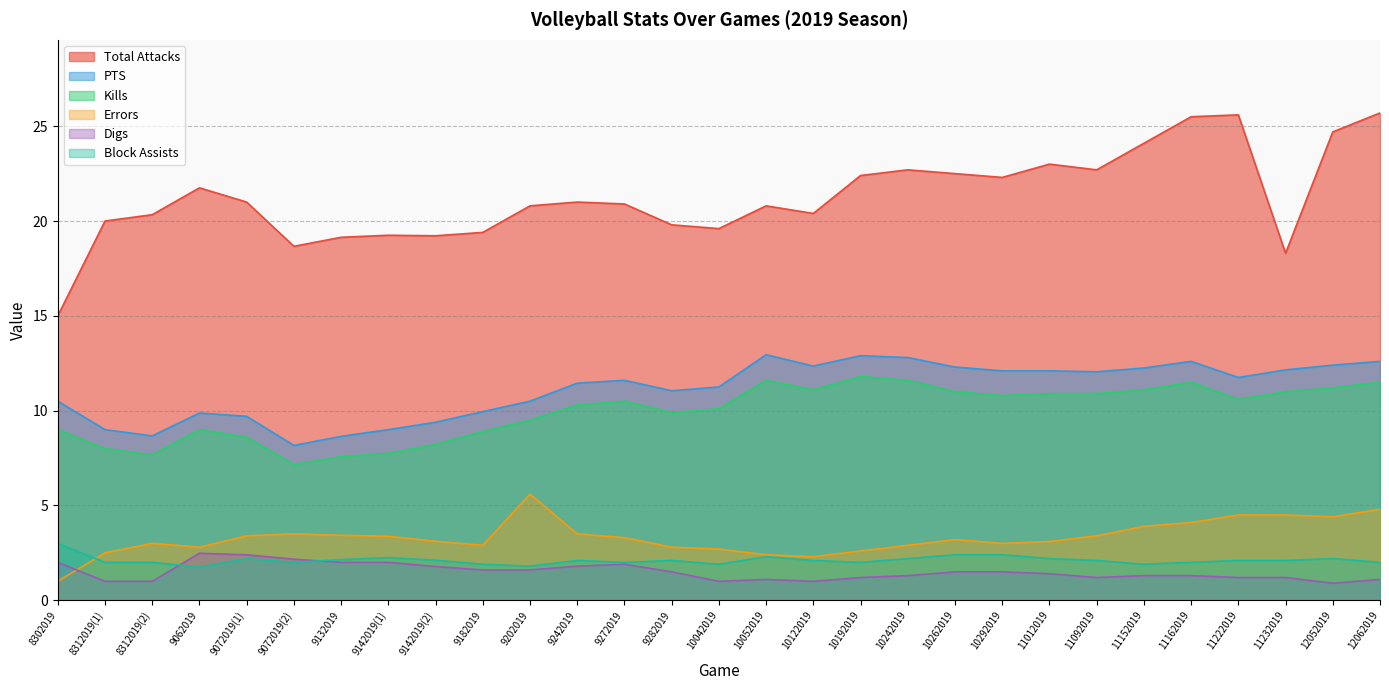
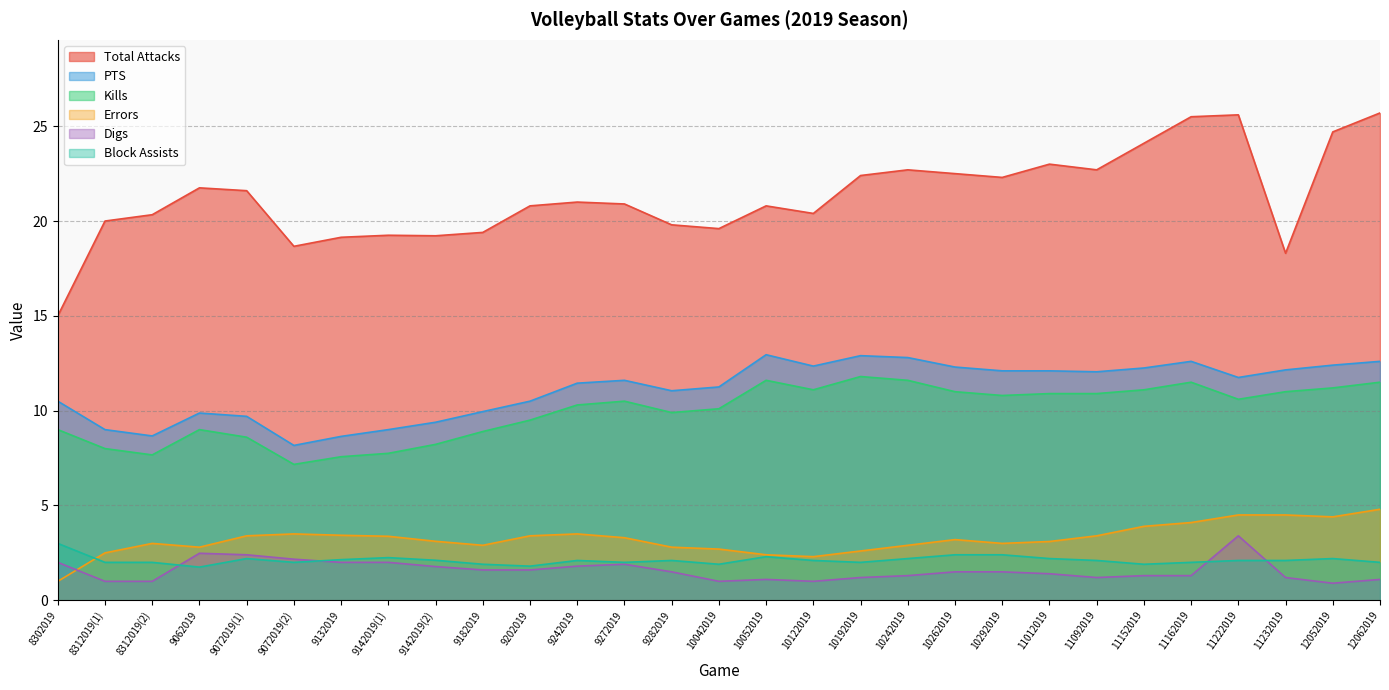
  {
    "Total Attacks": {
      "8302019": 15.0,
      "8312019(1)": 20.0,
      "8312019(2)": 20.3,
      "9062019": 21.8,
-     "9072019(1)": 21.0,
+     "9072019(1)": 21.6,
      "9072019(2)": 18.7,
      "9132019": 19.1,
      "9142019(1)": 19.3,
      "9142019(2)": 19.2,
      "9182019": 19.4,
      "9202019": 20.8,
      "9242019": 21.0,
      "9272019": 20.9,
      "9282019": 19.8,
      "10042019": 19.6,
      "10052019": 20.8,
      "10122019": 20.4,
      "10192019": 22.4,
      "10242019": 22.7,
      "10262019": 22.5,
      "10292019": 22.3,
      "11012019": 23.0,
      "11092019": 22.7,
      "11152019": 24.1,
      "11162019": 25.5,
      "11222019": 25.6,
      "11232019": 18.3,
      "12052019": 24.7,
      "12062019": 25.7
    },
    "Errors": {
      "8302019": 1.0,
      "8312019(1)": 2.5,
      "8312019(2)": 3.0,
      "9062019": 2.8,
      "9072019(1)": 3.4,
      "9072019(2)": 3.5,
      "9132019": 3.4,
      "9142019(1)": 3.4,
      "9142019(2)": 3.1,
      "9182019": 2.9,
-     "9202019": 5.6,
+     "9202019": 3.4,
      "9242019": 3.5,
      "9272019": 3.3,
      "9282019": 2.8,
      "10042019": 2.7,
      "10122019": 2.3,
      "10192019": 2.6,
      "10242019": 2.9,
      "10262019": 3.2,
      "10292019": 3.0,
      "11012019": 3.1,
      "11092019": 3.4,
      "11152019": 3.9,
      "11162019": 4.1,
      "11222019": 4.5,
      "11232019": 4.5,
      "12052019": 4.4,
      "12062019": 4.8
    },
    "Digs": {
      "8302019": 2.0,
      "8312019(1)": 1.0,
      "8312019(2)": 1.0,
      "9062019": 2.5,
      "9072019(1)": 2.4,
      "9072019(2)": 2.2,
      "9132019": 2.0,
      "9142019(1)": 2.0,
      "9142019(2)": 1.8,
      "9182019": 1.6,
      "9202019": 1.6,
      "9242019": 1.8,
      "9282019": 1.5,
      "10042019": 1.0,
      "10052019": 1.1,
      "10122019": 1.0,
      "10192019": 1.2,
      "10242019": 1.3,
      "10262019": 1.5,
      "10292019": 1.5,
      "11012019": 1.4,
      "11092019": 1.2,
      "11152019": 1.3,
      "11162019": 1.3,
-     "11222019": 1.2,
+     "11222019": 3.4,
      "11232019": 1.2,
      "12052019": 0.9,
      "12062019": 1.1
    }
  }
